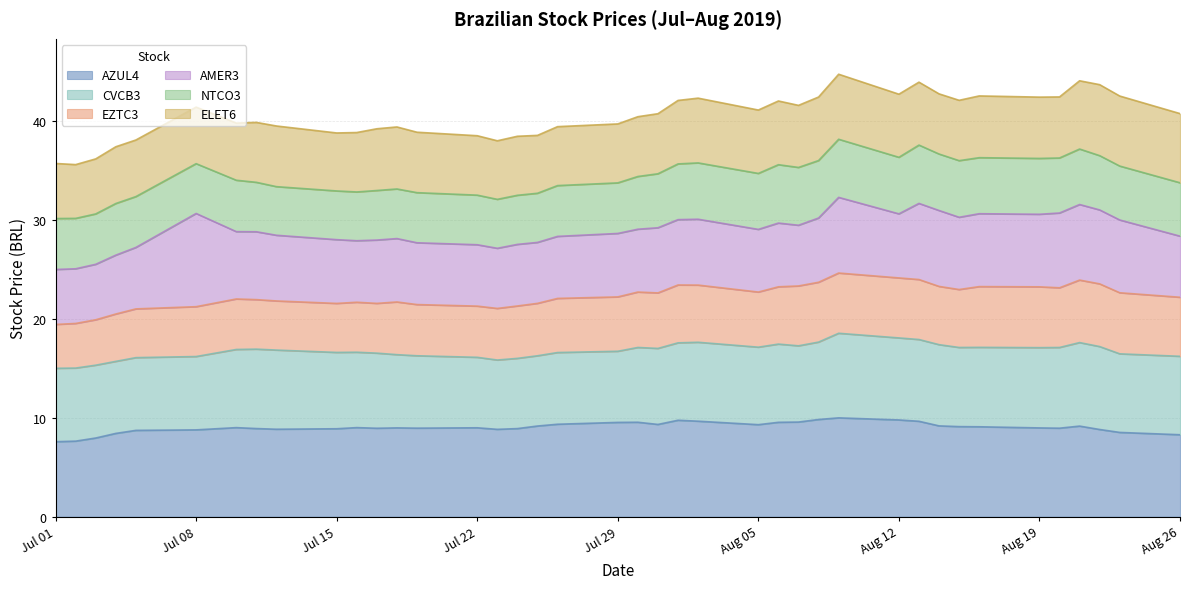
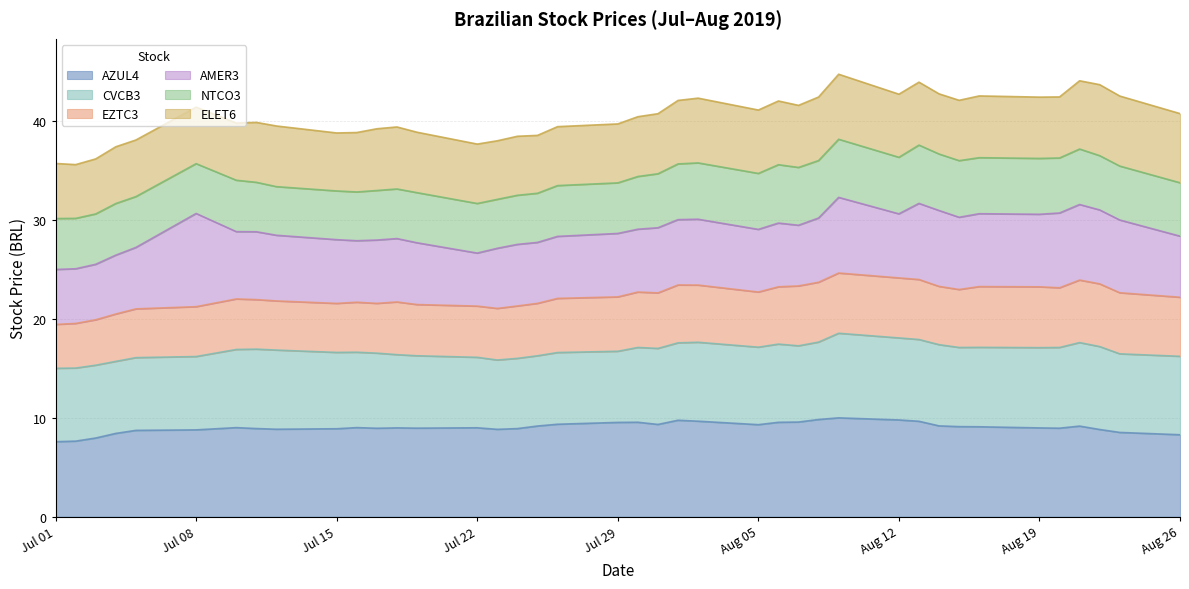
  {
    "AMER3": {
      "Jul 01": 6,
      "Jul 08": 9,
      "Jul 15": 6,
-     "Jul 22": 6,
+     "Jul 22": 5,
      "Jul 29": 6,
      "Aug 05": 6,
      "Aug 12": 6,
      "Aug 19": 7,
      "Aug 26": 6
    }
  }
